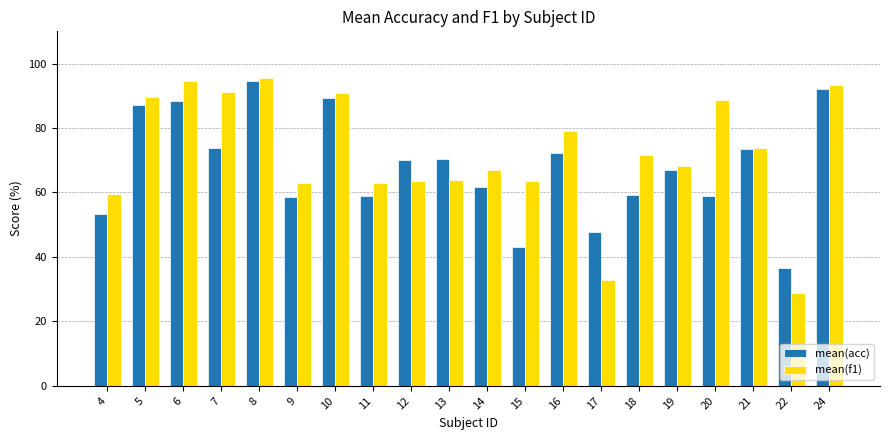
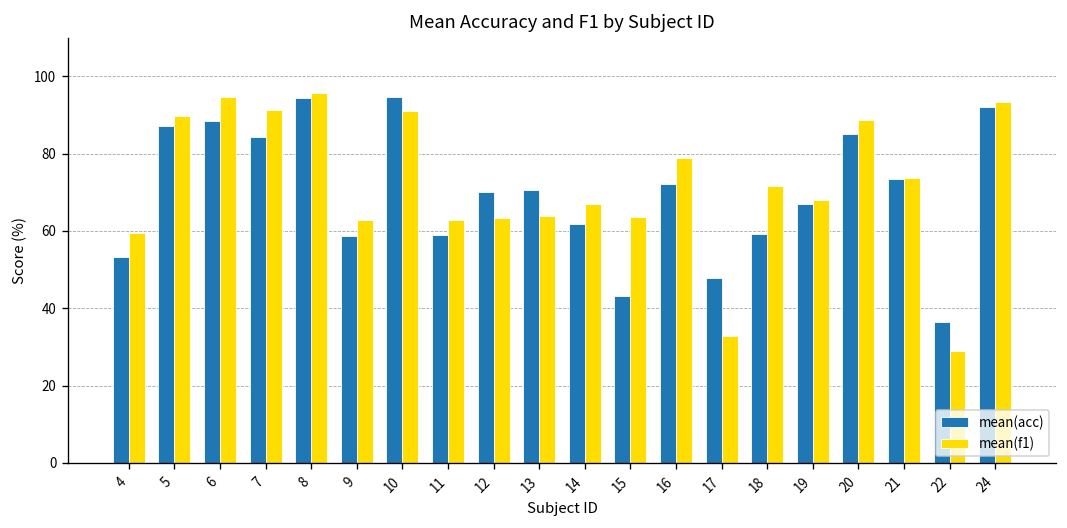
  {
    "mean(acc)": {
      "4": 53,
      "5": 87,
      "6": 88,
-     "7": 74,
+     "7": 84,
      "8": 95,
      "9": 59,
-     "10": 89,
+     "10": 95,
      "11": 59,
      "12": 70,
      "13": 71,
      "14": 62,
      "15": 43,
      "16": 72,
      "17": 48,
      "18": 59,
      "19": 67,
-     "20": 59,
+     "20": 85,
      "21": 74,
      "22": 37,
      "24": 92
    },
    "mean(f1)": {
      "4": 60,
      "5": 90,
      "6": 95,
      "7": 91,
      "8": 96,
      "9": 63,
      "10": 91,
      "11": 63,
      "12": 63,
      "13": 64,
      "14": 67,
      "15": 64,
      "16": 79,
      "17": 33,
      "18": 72,
      "19": 68,
      "20": 89,
      "21": 74,
      "22": 29,
      "24": 93
    }
  }
